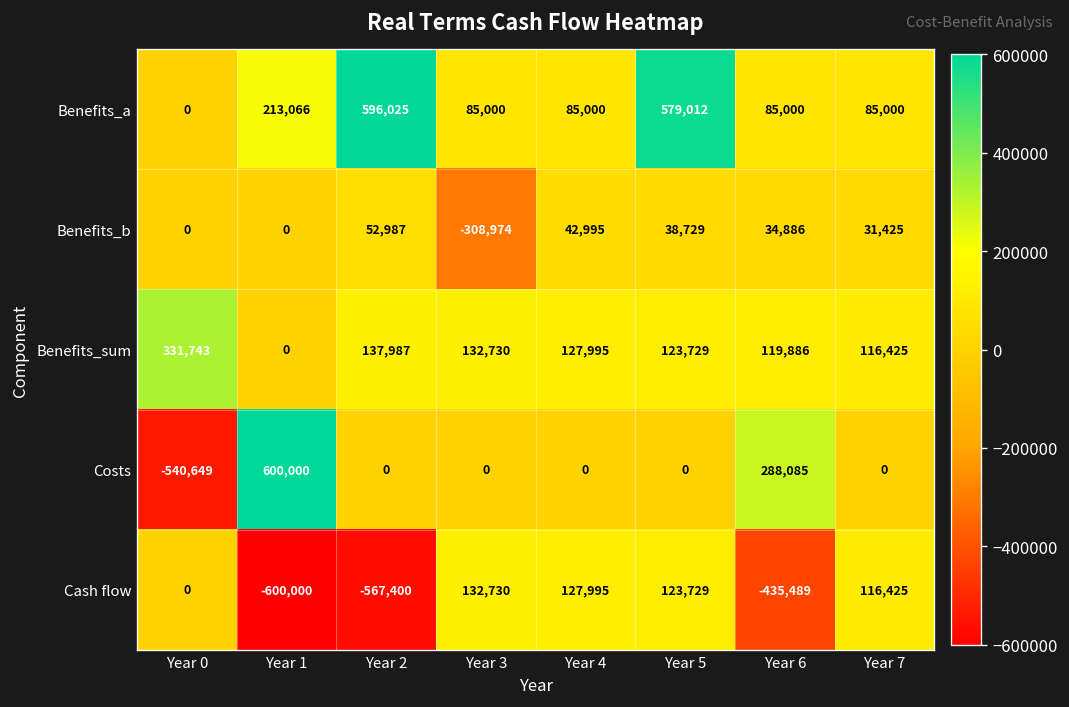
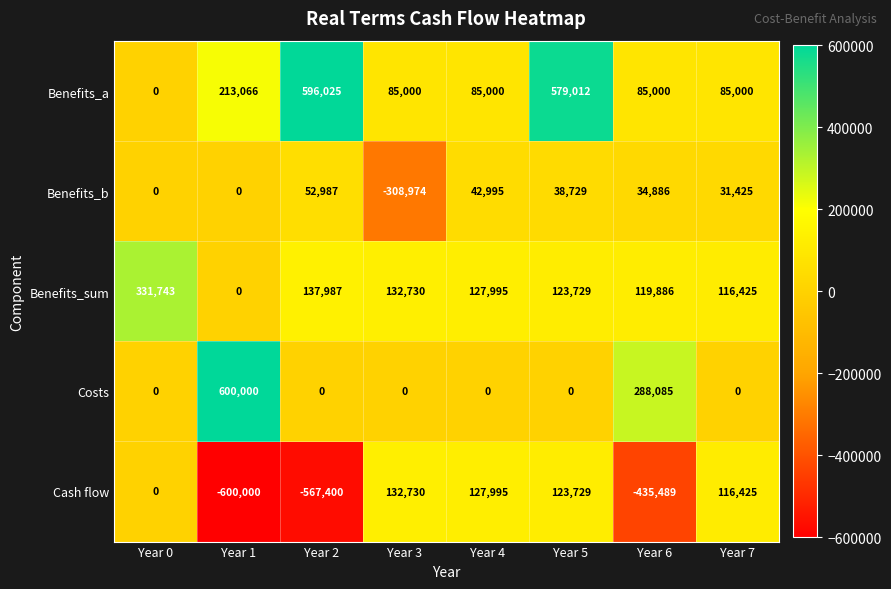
  {
    "Benefits_a": {
      "Year 0": "0",
      "Year 1": "213,066",
      "Year 2": "596,025",
      "Year 3": "85,000",
      "Year 4": "85,000",
      "Year 5": "579,012",
      "Year 6": "85,000",
      "Year 7": "85,000"
    },
    "Benefits_b": {
      "Year 0": "0",
      "Year 1": "0",
      "Year 2": "52,987",
      "Year 3": "-308,974",
      "Year 4": "42,995",
      "Year 5": "38,729",
      "Year 6": "34,886",
      "Year 7": "31,425"
    },
    "Benefits_sum": {
      "Year 0": "331,743",
      "Year 1": "0",
      "Year 2": "137,987",
      "Year 3": "132,730",
      "Year 4": "127,995",
      "Year 5": "123,729",
      "Year 6": "119,886",
      "Year 7": "116,425"
    },
    "Costs": {
-     "Year 0": "-540,649",
+     "Year 0": "0",
      "Year 1": "600,000",
      "Year 2": "0",
      "Year 3": "0",
      "Year 4": "0",
      "Year 5": "0",
      "Year 6": "288,085",
      "Year 7": "0"
    },
    "Cash flow": {
      "Year 0": "0",
      "Year 1": "-600,000",
      "Year 2": "-567,400",
      "Year 3": "132,730",
      "Year 4": "127,995",
      "Year 5": "123,729",
      "Year 6": "-435,489",
      "Year 7": "116,425"
    }
  }
